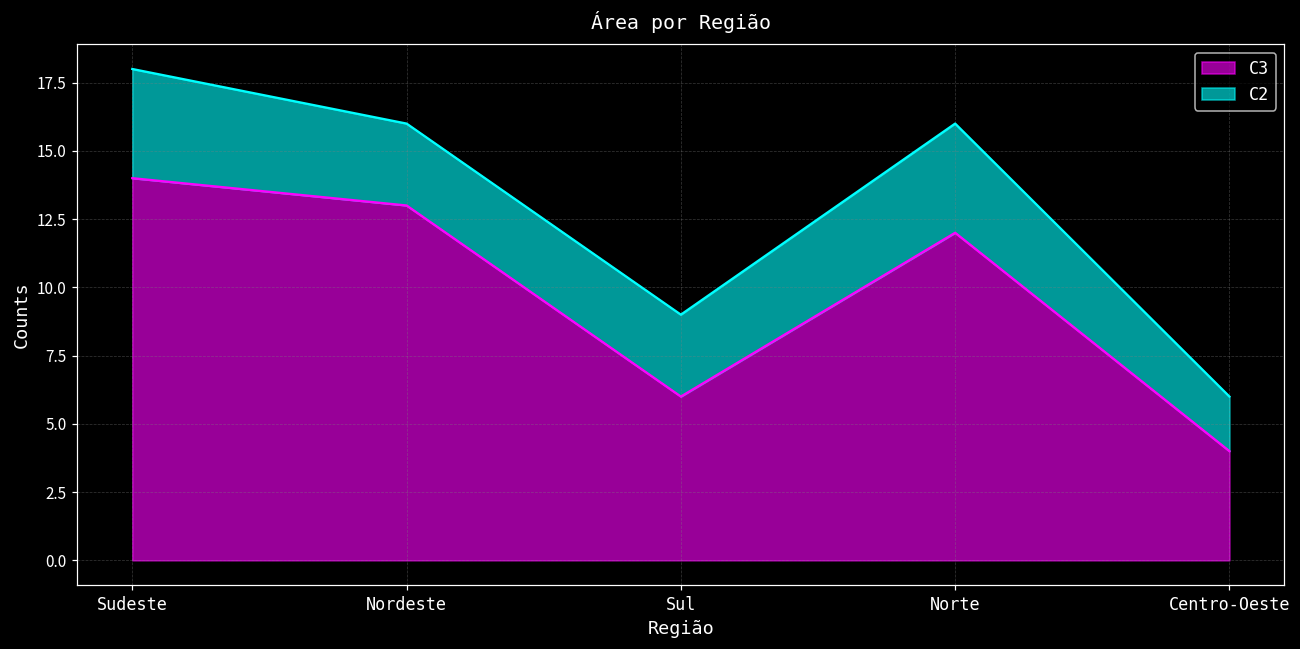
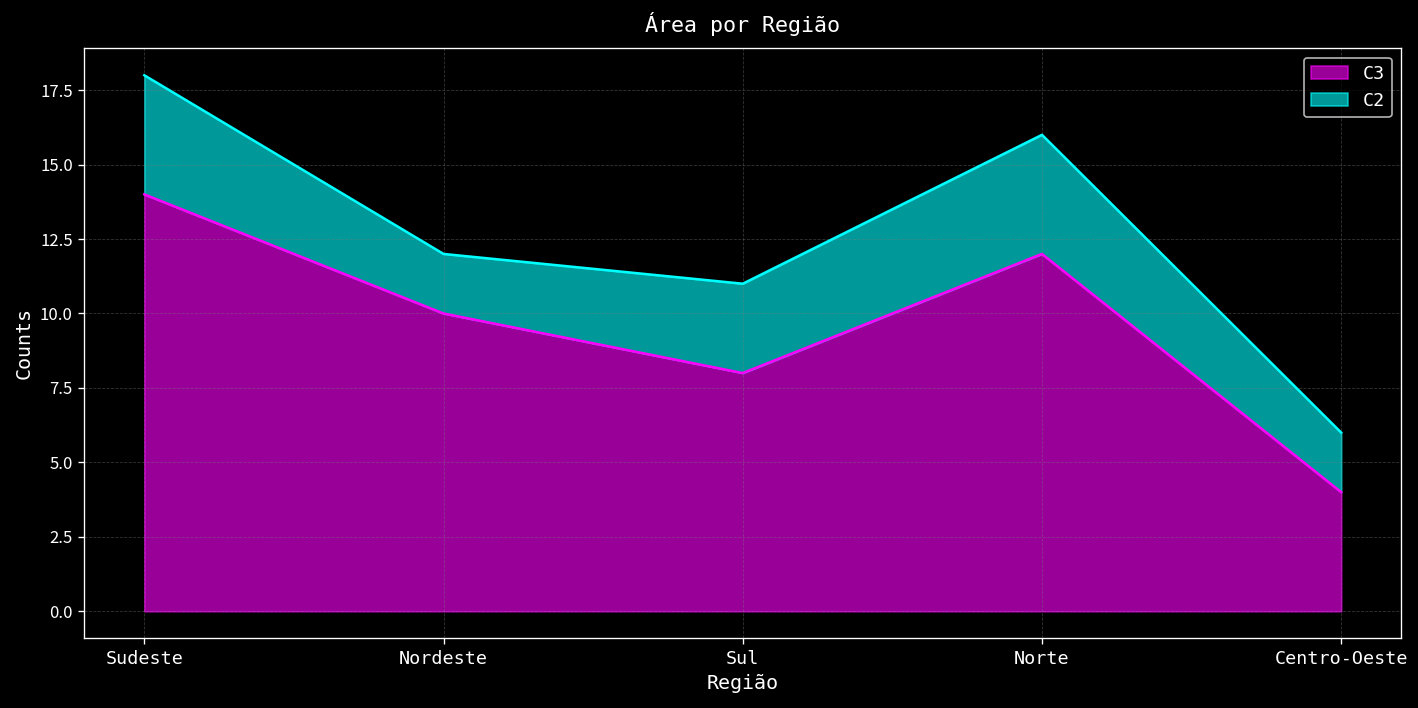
  {
    "C3": {
      "Sudeste": 14,
-     "Nordeste": 13,
-     "Sul": 6,
+     "Nordeste": 10,
+     "Sul": 8,
      "Norte": 12,
      "Centro-Oeste": 4
    },
    "C2": {
      "Sudeste": 4,
-     "Nordeste": 3,
+     "Nordeste": 2,
      "Sul": 3,
      "Norte": 4,
      "Centro-Oeste": 2
    }
  }
